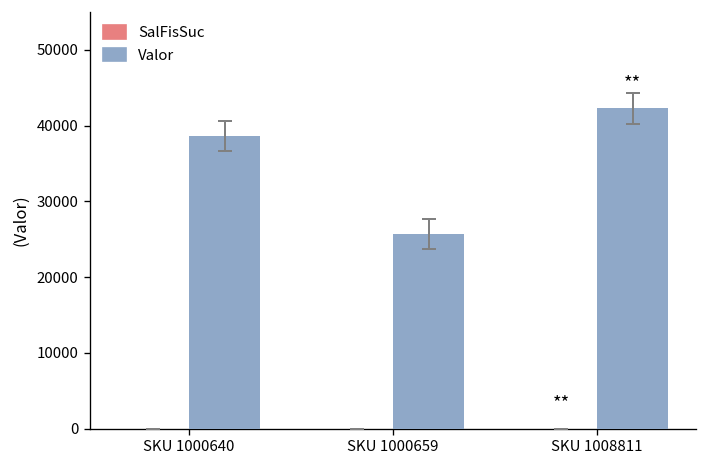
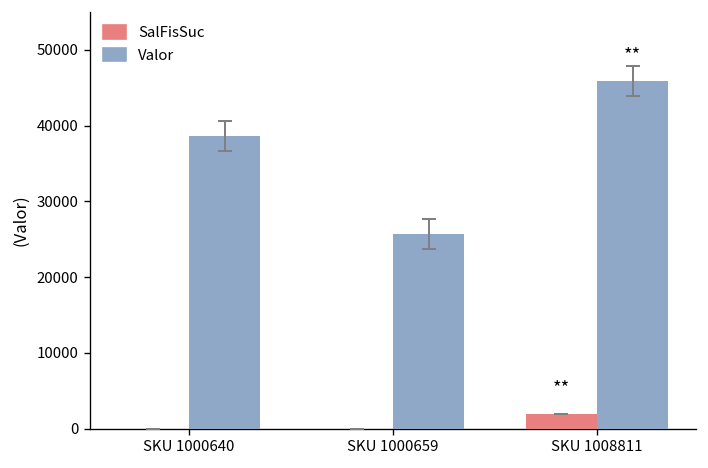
  {
    "SalFisSuc": {
-     "SKU 1008811": 0
+     "SKU 1008811": 2000
    },
    "Valor": {
      "SKU 1000640": 39000,
      "SKU 1000659": 26000,
-     "SKU 1008811": 42000
+     "SKU 1008811": 46000
    }
  }
